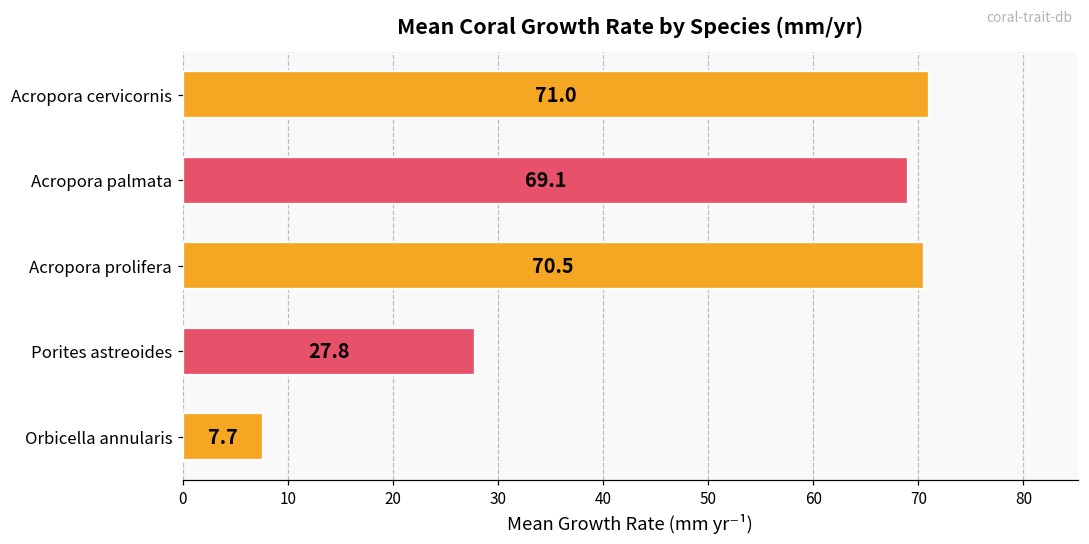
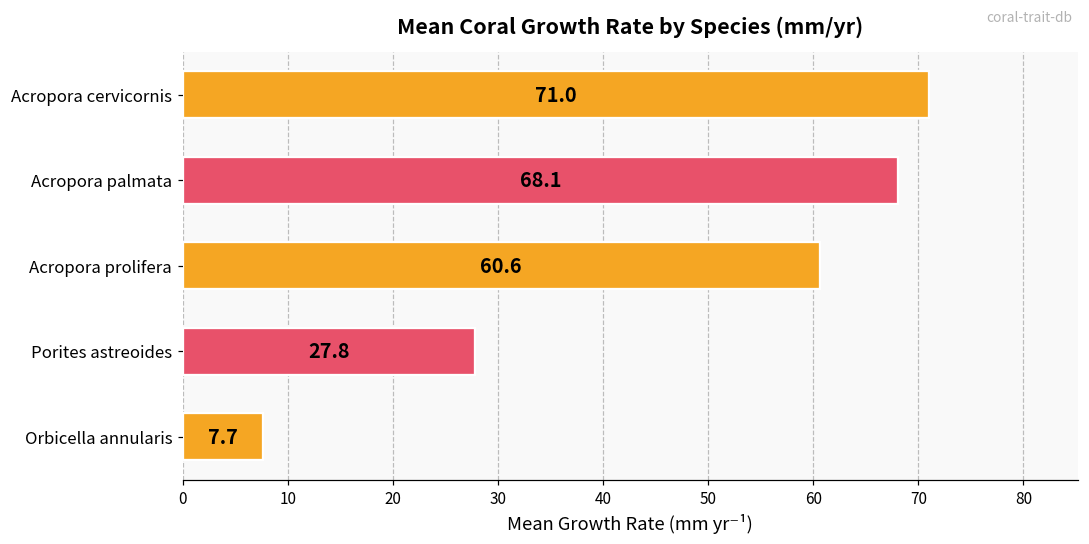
  {
    "Acropora cervicornis": 71.0,
-   "Acropora palmata": 69.1,
-   "Acropora prolifera": 70.5,
+   "Acropora palmata": 68.1,
+   "Acropora prolifera": 60.6,
    "Porites astreoides": 27.8,
    "Orbicella annularis": 7.7
  }
